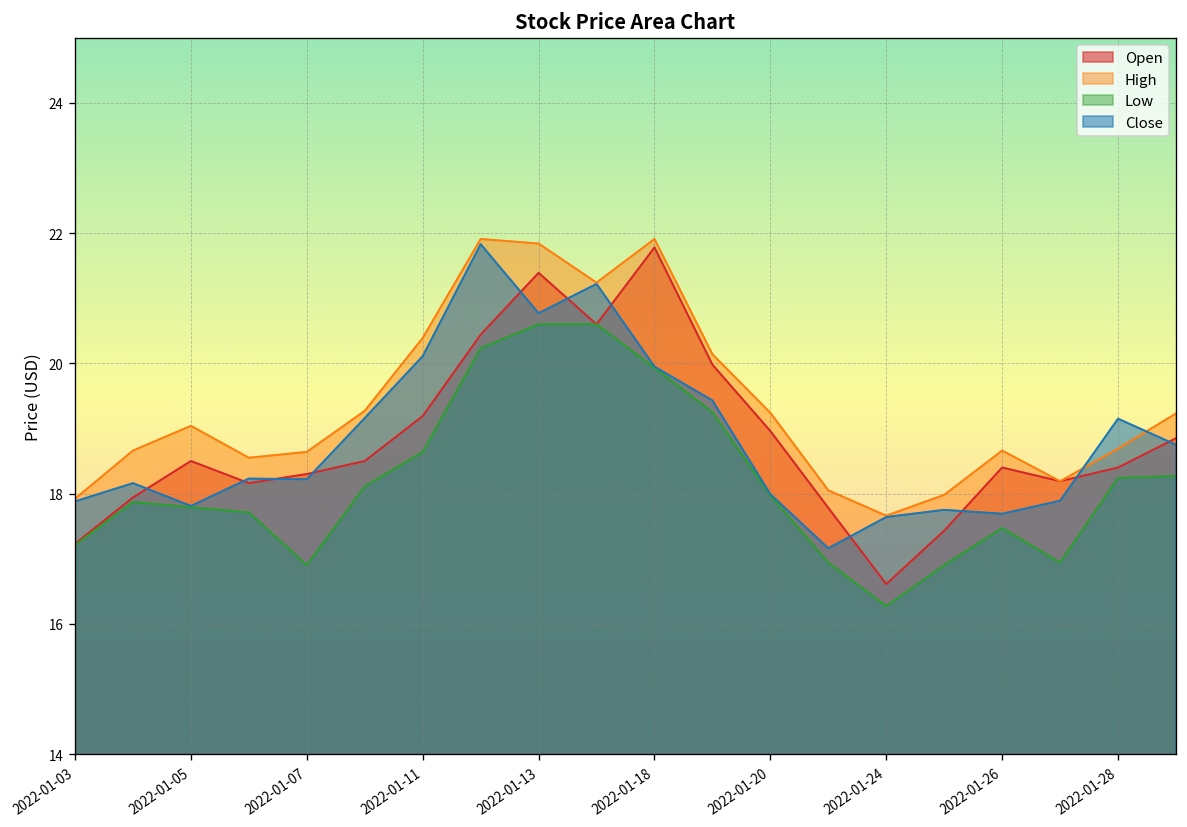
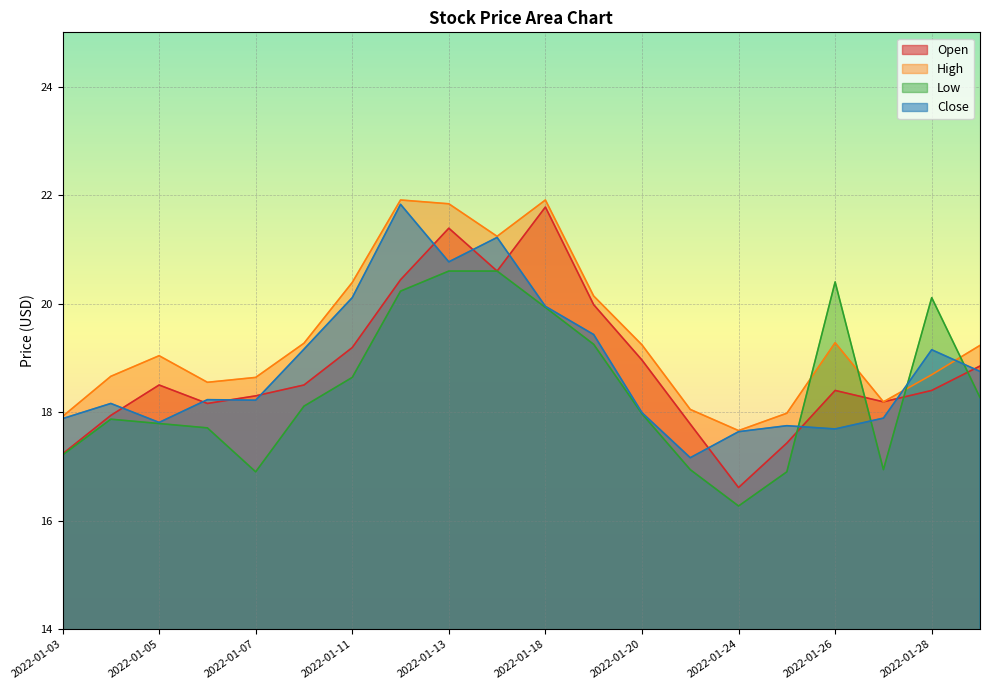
  {
    "Open": {
      "2022-01-05": 18.5,
      "2022-01-07": 18.3,
      "2022-01-11": 19.2,
      "2022-01-13": 21.4,
      "2022-01-18": 21.8,
      "2022-01-20": 19.0,
      "2022-01-24": 16.6,
      "2022-01-26": 18.4,
      "2022-01-28": 18.4
    },
    "High": {
      "2022-01-05": 19.0,
      "2022-01-07": 18.6,
      "2022-01-11": 20.4,
      "2022-01-13": 21.8,
      "2022-01-18": 21.9,
      "2022-01-20": 19.2,
-     "2022-01-26": 18.7,
+     "2022-01-26": 19.3,
      "2022-01-28": 18.7
    },
    "Low": {
      "2022-01-07": 16.9,
      "2022-01-11": 18.6,
      "2022-01-13": 20.6,
      "2022-01-24": 16.3,
-     "2022-01-26": 17.5,
-     "2022-01-28": 18.2
+     "2022-01-26": 20.4,
+     "2022-01-28": 20.1
    },
    "Close": {
      "2022-01-07": 18.2,
      "2022-01-11": 20.1,
      "2022-01-13": 20.8,
      "2022-01-26": 17.7,
      "2022-01-28": 19.2
    }
  }
